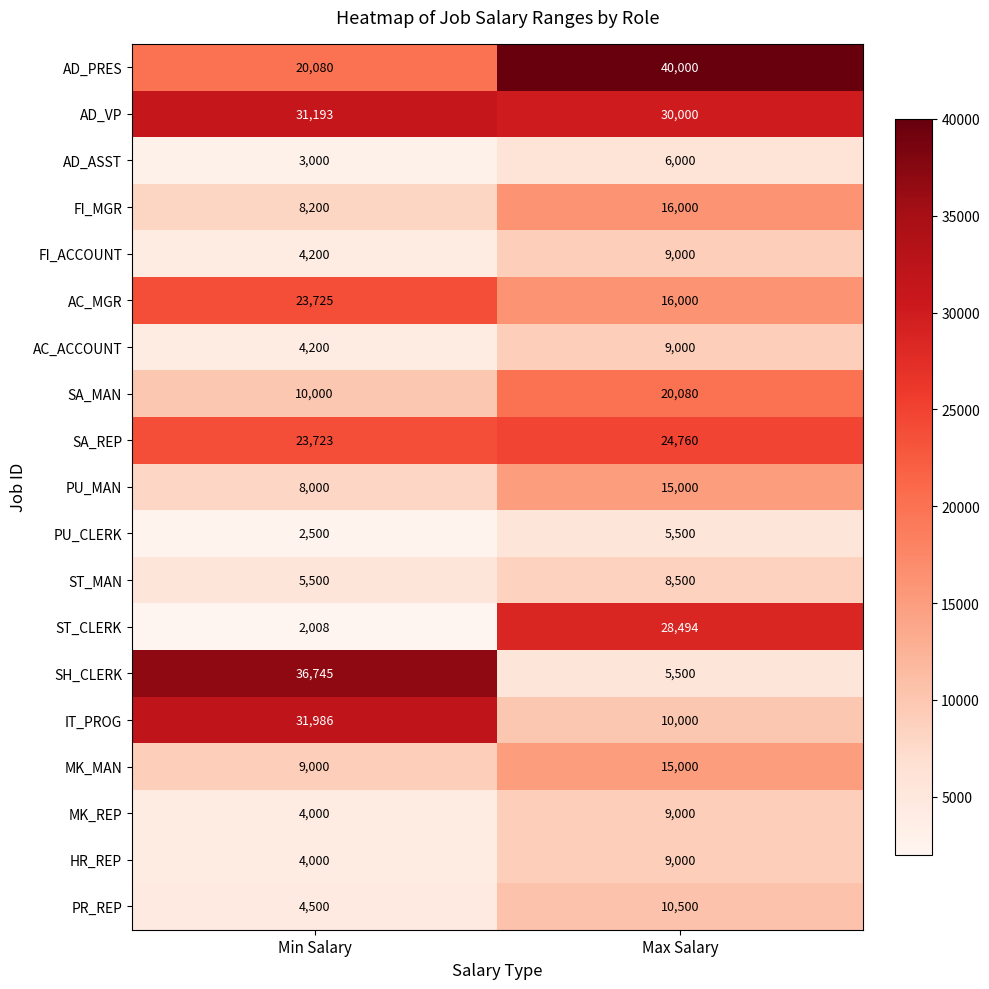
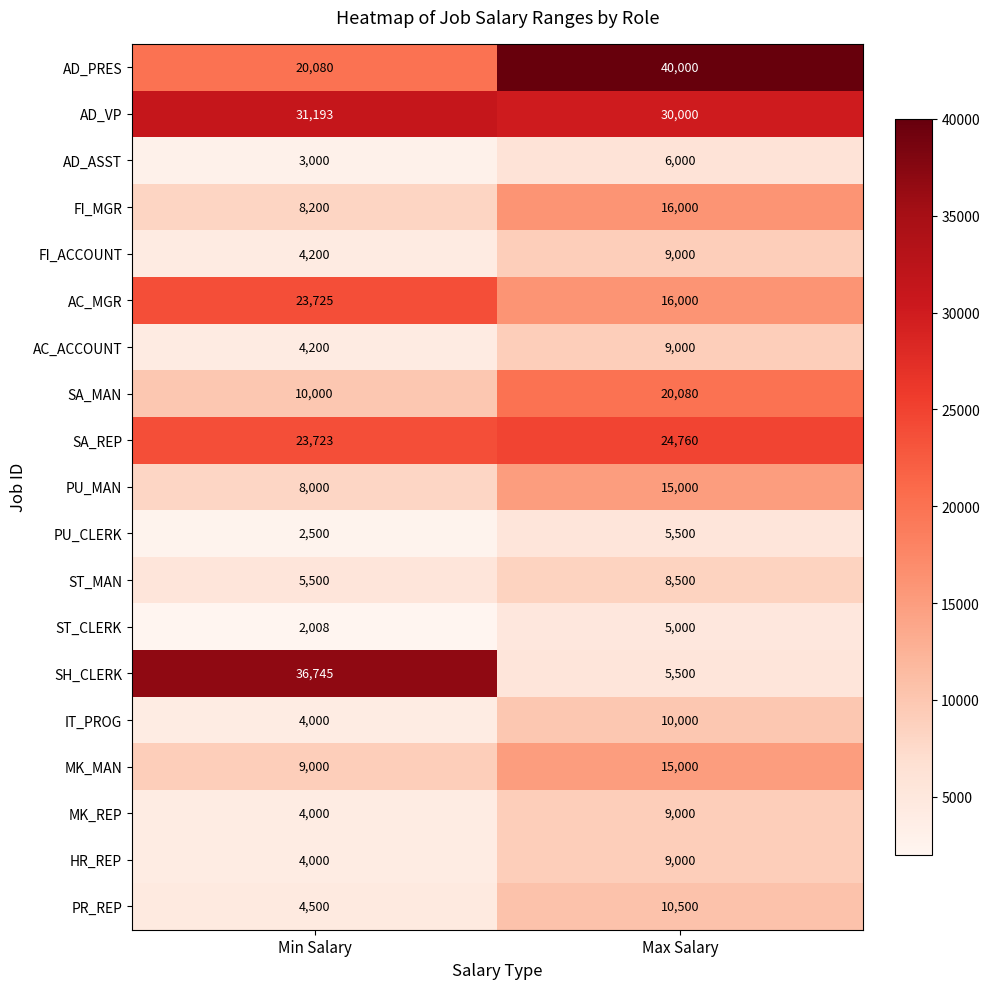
  {
    "AD_PRES": {
      "Min Salary": "20,080",
      "Max Salary": "40,000"
    },
    "AD_VP": {
      "Min Salary": "31,193",
      "Max Salary": "30,000"
    },
    "AD_ASST": {
      "Min Salary": "3,000",
      "Max Salary": "6,000"
    },
    "FI_MGR": {
      "Min Salary": "8,200",
      "Max Salary": "16,000"
    },
    "FI_ACCOUNT": {
      "Min Salary": "4,200",
      "Max Salary": "9,000"
    },
    "AC_MGR": {
      "Min Salary": "23,725",
      "Max Salary": "16,000"
    },
    "AC_ACCOUNT": {
      "Min Salary": "4,200",
      "Max Salary": "9,000"
    },
    "SA_MAN": {
      "Min Salary": "10,000",
      "Max Salary": "20,080"
    },
    "SA_REP": {
      "Min Salary": "23,723",
      "Max Salary": "24,760"
    },
    "PU_MAN": {
      "Min Salary": "8,000",
      "Max Salary": "15,000"
    },
    "PU_CLERK": {
      "Min Salary": "2,500",
      "Max Salary": "5,500"
    },
    "ST_MAN": {
      "Min Salary": "5,500",
      "Max Salary": "8,500"
    },
    "ST_CLERK": {
      "Min Salary": "2,008",
-     "Max Salary": "28,494"
+     "Max Salary": "5,000"
    },
    "SH_CLERK": {
      "Min Salary": "36,745",
      "Max Salary": "5,500"
    },
    "IT_PROG": {
-     "Min Salary": "31,986",
+     "Min Salary": "4,000",
      "Max Salary": "10,000"
    },
    "MK_MAN": {
      "Min Salary": "9,000",
      "Max Salary": "15,000"
    },
    "MK_REP": {
      "Min Salary": "4,000",
      "Max Salary": "9,000"
    },
    "HR_REP": {
      "Min Salary": "4,000",
      "Max Salary": "9,000"
    },
    "PR_REP": {
      "Min Salary": "4,500",
      "Max Salary": "10,500"
    }
  }
